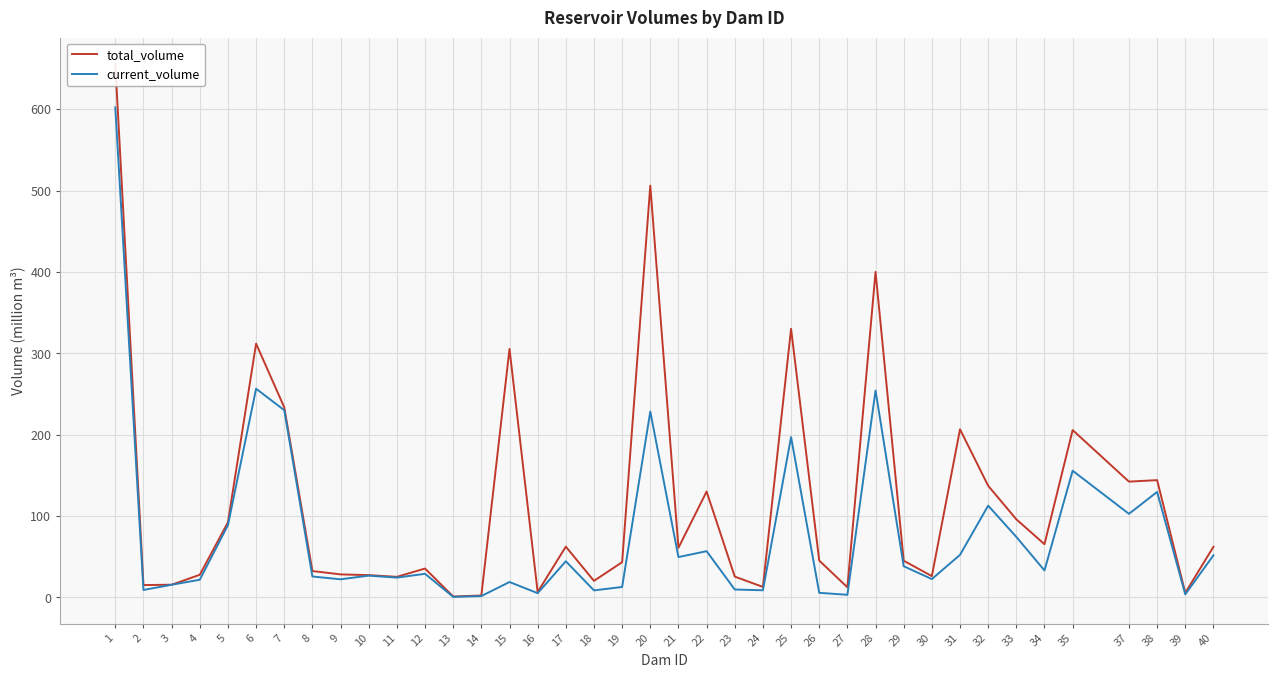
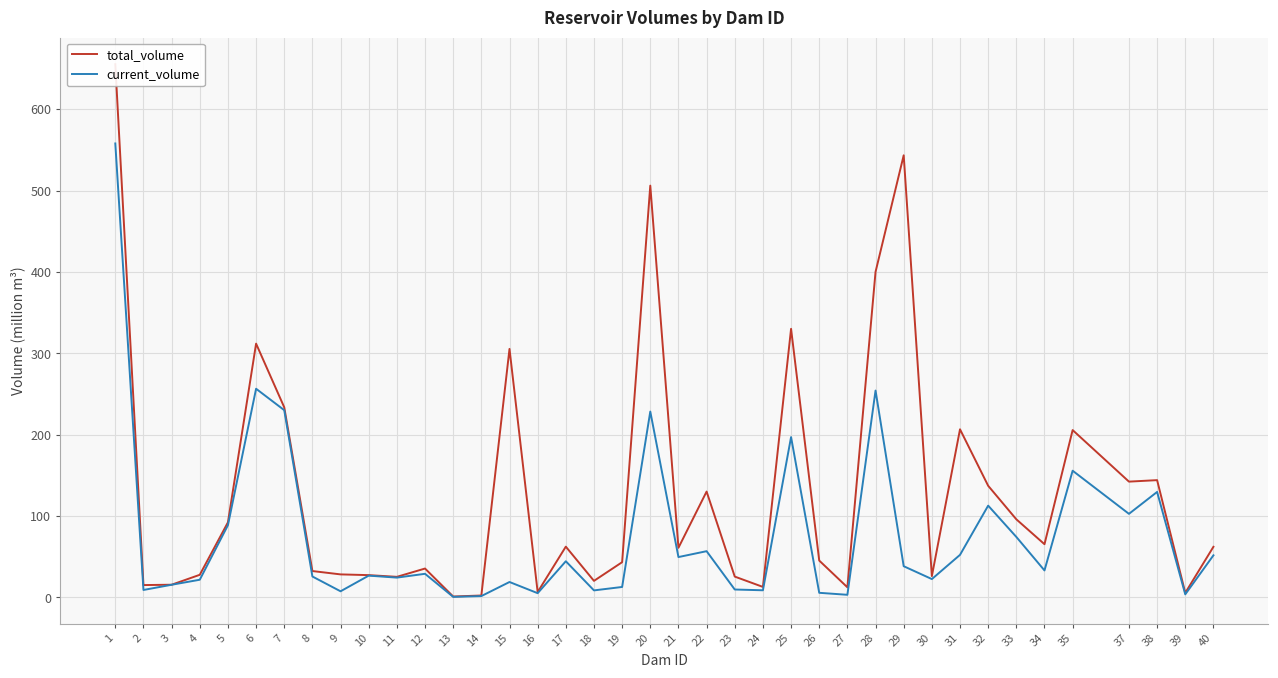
  {
    "total_volume": {
      "2": 20,
      "4": 30,
      "5": 90,
      "6": 310,
      "7": 230,
      "8": 30,
      "9": 30,
      "12": 40,
      "15": 310,
      "17": 60,
      "18": 20,
      "19": 40,
      "20": 510,
      "21": 60,
      "22": 130,
      "23": 30,
      "24": 10,
      "25": 330,
      "26": 50,
      "27": 10,
      "28": 400,
-     "29": 50,
+     "29": 540,
      "30": 30,
      "31": 210,
      "32": 140,
      "33": 100,
      "34": 70,
      "35": 210,
      "37": 140,
      "38": 140,
      "40": 60
    },
    "current_volume": {
-     "1": 600,
+     "1": 560,
      "2": 10,
      "4": 20,
      "5": 90,
      "6": 260,
      "7": 230,
      "8": 30,
-     "9": 20,
+     "9": 10,
      "12": 30,
      "15": 20,
      "17": 40,
      "18": 10,
      "19": 10,
      "20": 230,
      "21": 50,
      "22": 60,
      "23": 10,
      "24": 10,
      "25": 200,
      "26": 10,
      "27": 0,
      "28": 250,
      "29": 40,
      "30": 20,
      "31": 50,
      "32": 110,
      "33": 70,
      "34": 30,
      "35": 160,
      "37": 100,
      "38": 130,
      "40": 50
    }
  }
